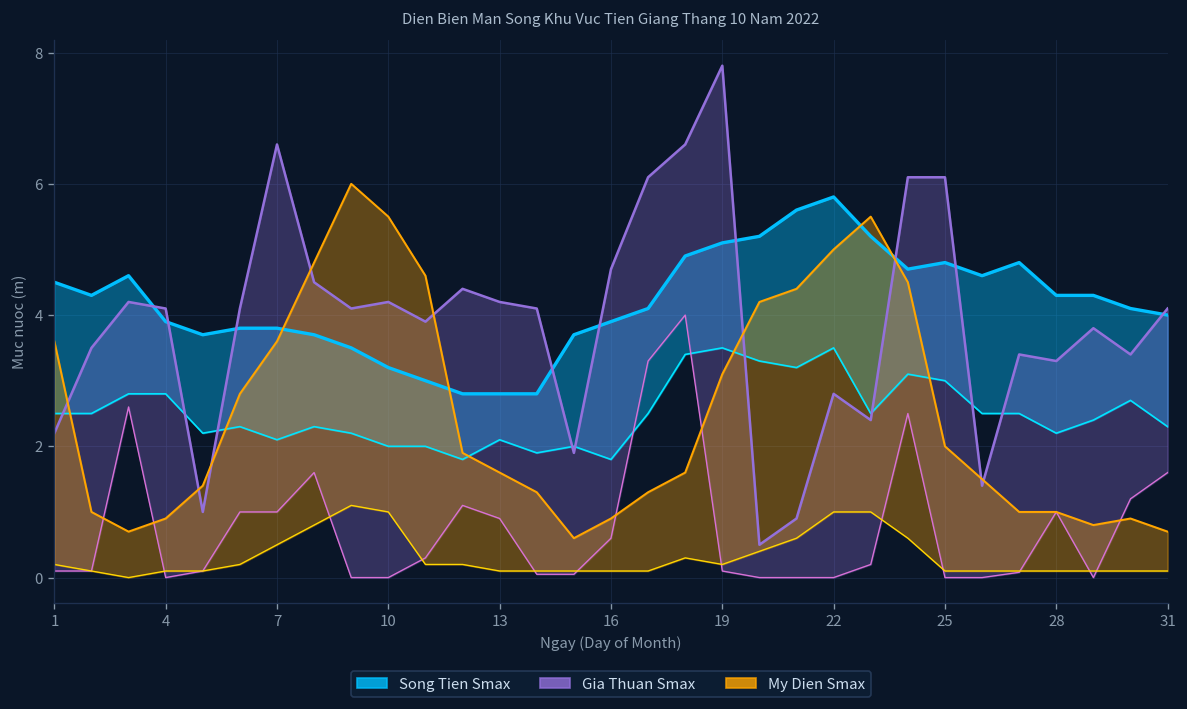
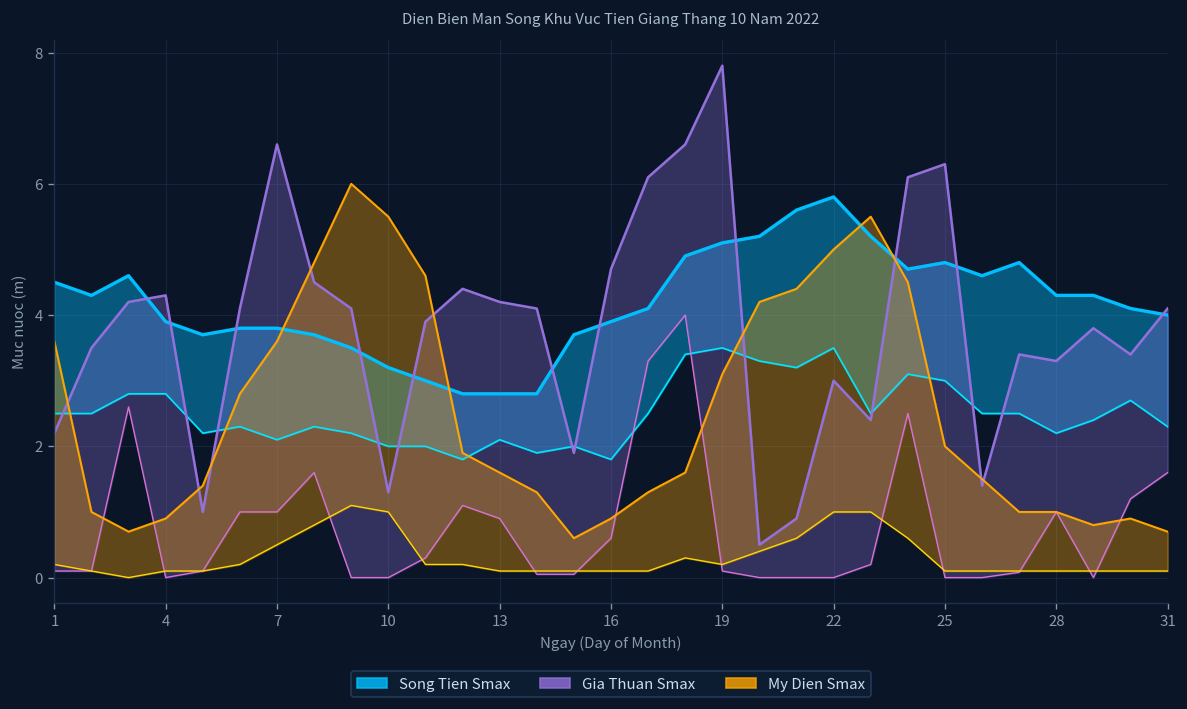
  {
    "Gia Thuan Smax": {
      "1": 2.2,
-     "4": 4.1,
+     "4": 4.3,
      "7": 6.6,
-     "10": 4.2,
+     "10": 1.3,
      "13": 4.2,
      "16": 4.7,
      "19": 7.8,
-     "22": 2.8,
-     "25": 6.1,
+     "22": 3.0,
+     "25": 6.3,
      "28": 3.3,
      "31": 4.1
    }
  }
